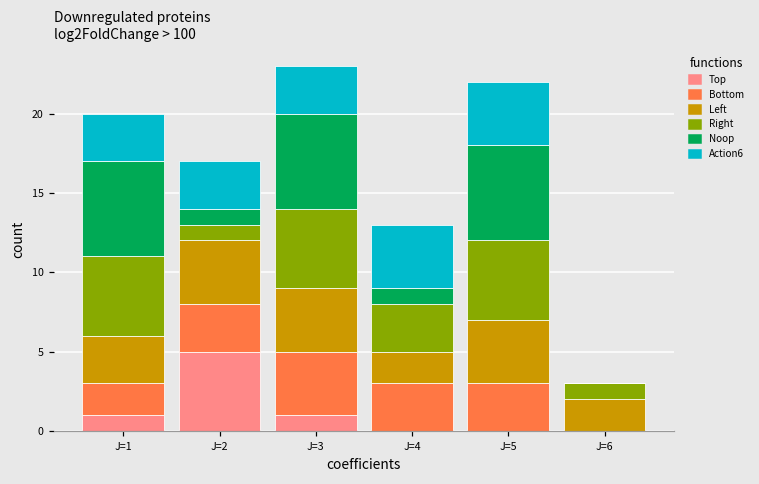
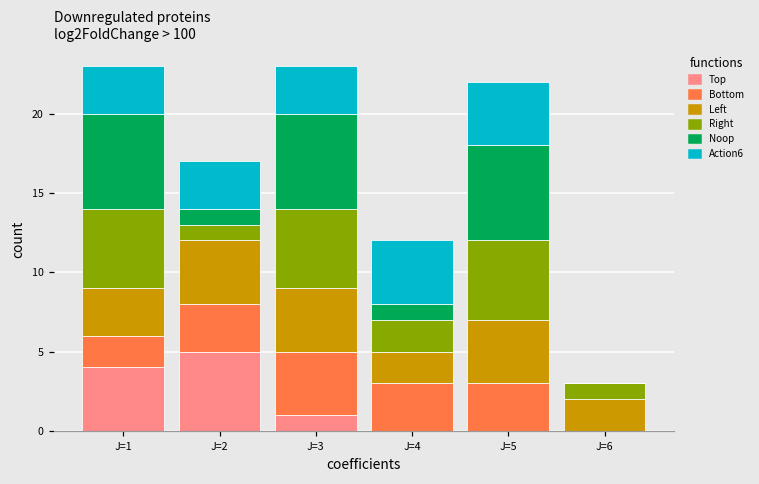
  {
    "Top": {
-     "J=1": 1,
+     "J=1": 4,
      "J=2": 5,
      "J=3": 1,
      "J=4": 0,
      "J=5": 0,
      "J=6": 0
    },
    "Bottom": {
      "J=1": 2,
      "J=2": 3,
      "J=3": 4,
      "J=4": 3,
      "J=5": 3,
      "J=6": 0
    },
    "Left": {
      "J=1": 3,
      "J=2": 4,
      "J=3": 4,
      "J=4": 2,
      "J=5": 4,
      "J=6": 2
    },
    "Right": {
      "J=1": 5,
      "J=2": 1,
      "J=3": 5,
-     "J=4": 3,
+     "J=4": 2,
      "J=5": 5,
      "J=6": 1
    },
    "Noop": {
      "J=1": 6,
      "J=2": 1,
      "J=3": 6,
      "J=4": 1,
      "J=5": 6,
      "J=6": 0
    },
    "Action6": {
      "J=1": 3,
      "J=2": 3,
      "J=3": 3,
      "J=4": 4,
      "J=5": 4,
      "J=6": 0
    }
  }
